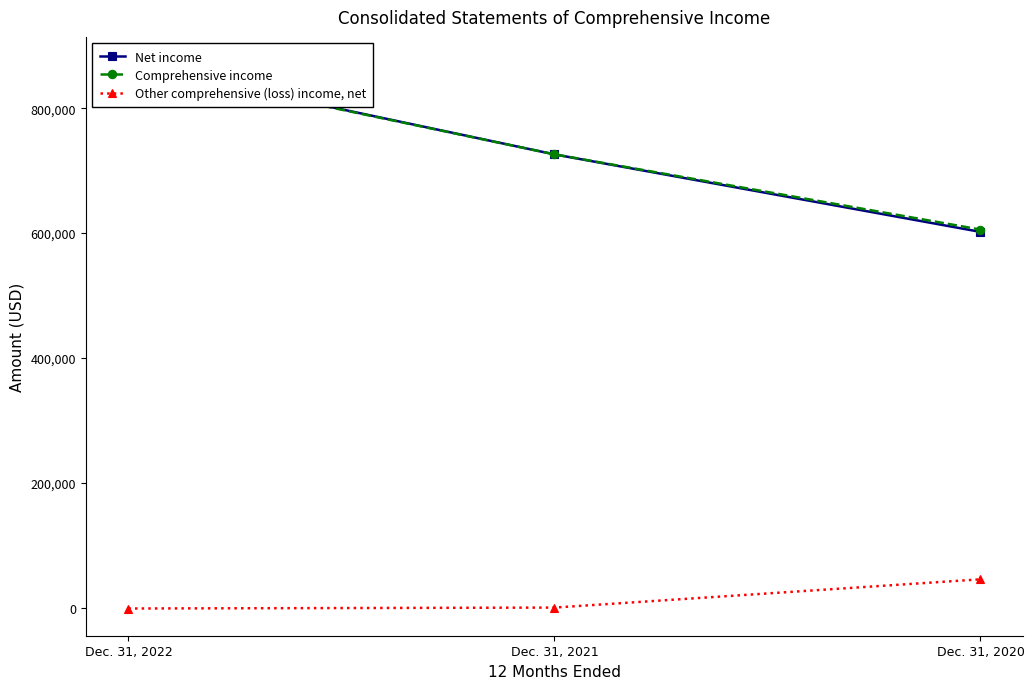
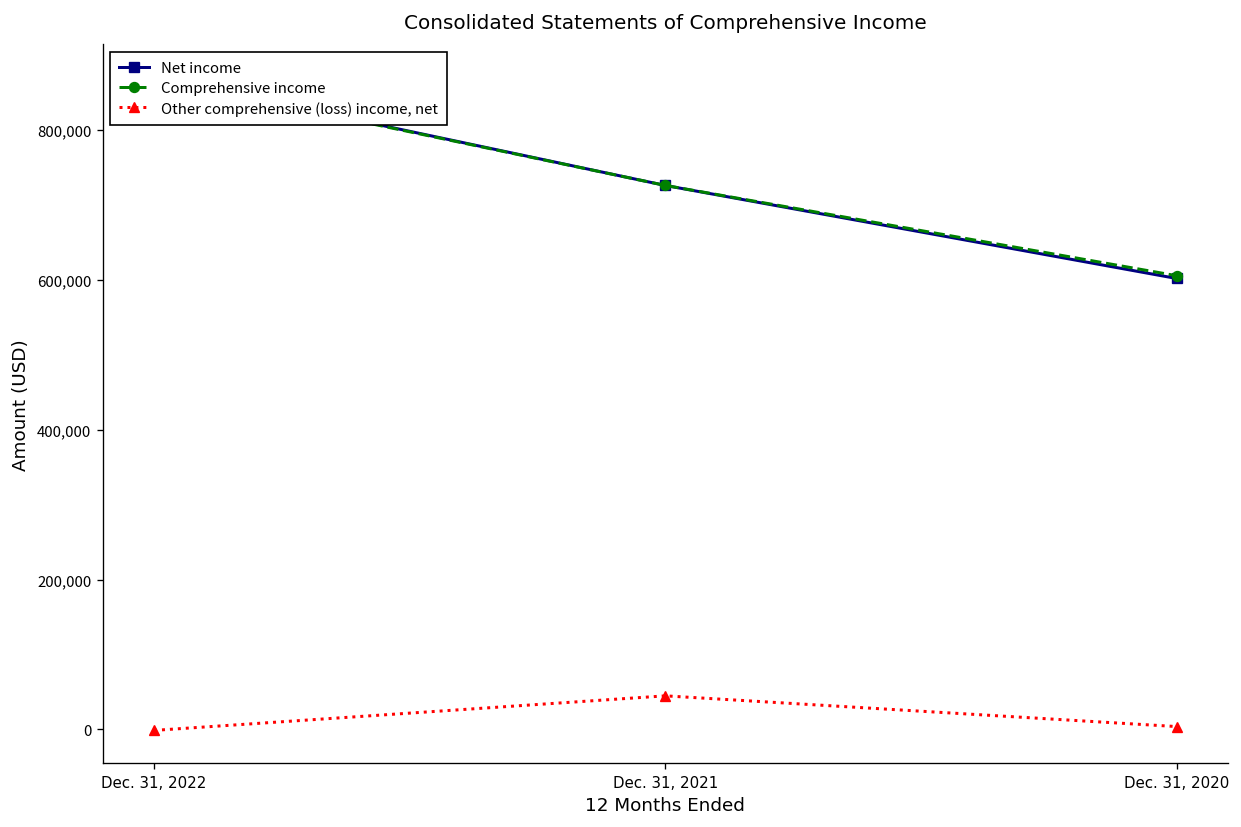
  {
    "Other comprehensive (loss) income, net": {
      "Dec. 31, 2022": "0",
-     "Dec. 31, 2021": "0",
-     "Dec. 31, 2020": "50,000"
+     "Dec. 31, 2021": "40,000",
+     "Dec. 31, 2020": "0"
    }
  }
